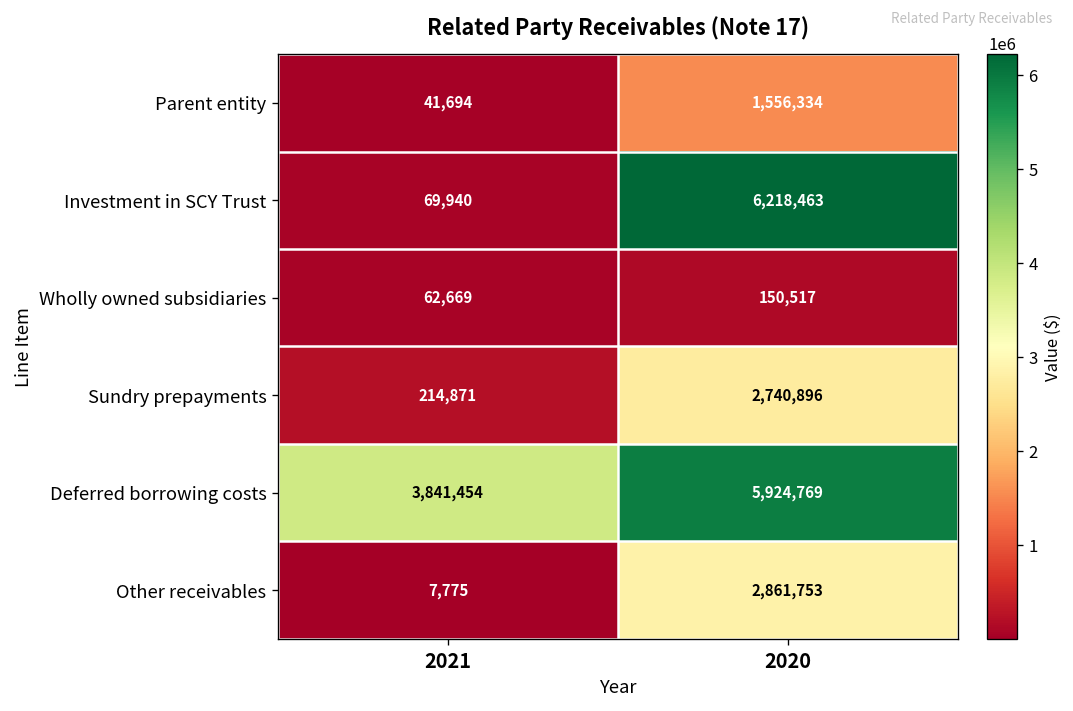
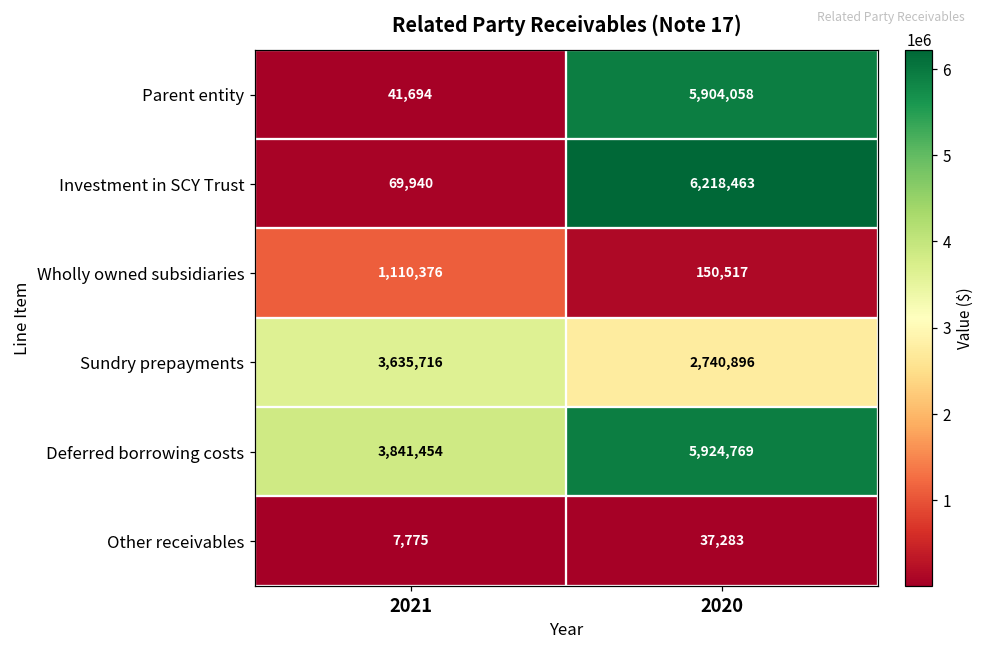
  {
    "Parent entity": {
      "2021": "41,694",
-     "2020": "1,556,334"
+     "2020": "5,904,058"
    },
    "Investment in SCY Trust": {
      "2021": "69,940",
      "2020": "6,218,463"
    },
    "Wholly owned subsidiaries": {
-     "2021": "62,669",
+     "2021": "1,110,376",
      "2020": "150,517"
    },
    "Sundry prepayments": {
-     "2021": "214,871",
+     "2021": "3,635,716",
      "2020": "2,740,896"
    },
    "Deferred borrowing costs": {
      "2021": "3,841,454",
      "2020": "5,924,769"
    },
    "Other receivables": {
      "2021": "7,775",
-     "2020": "2,861,753"
+     "2020": "37,283"
    }
  }
